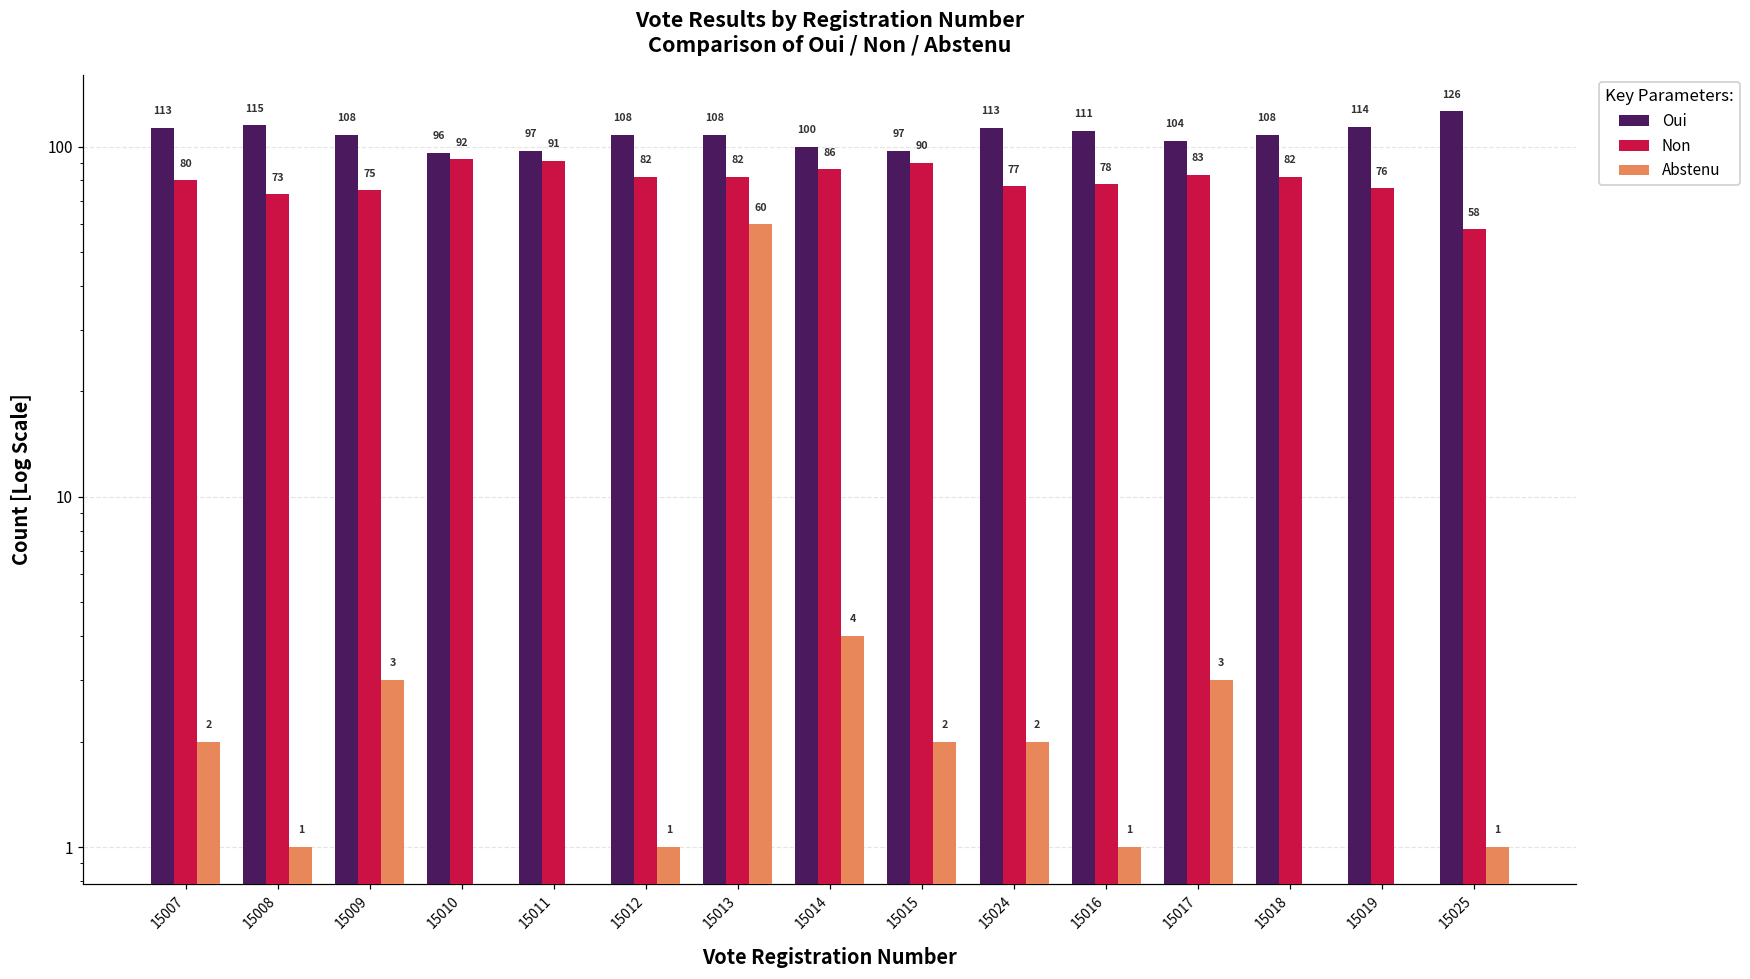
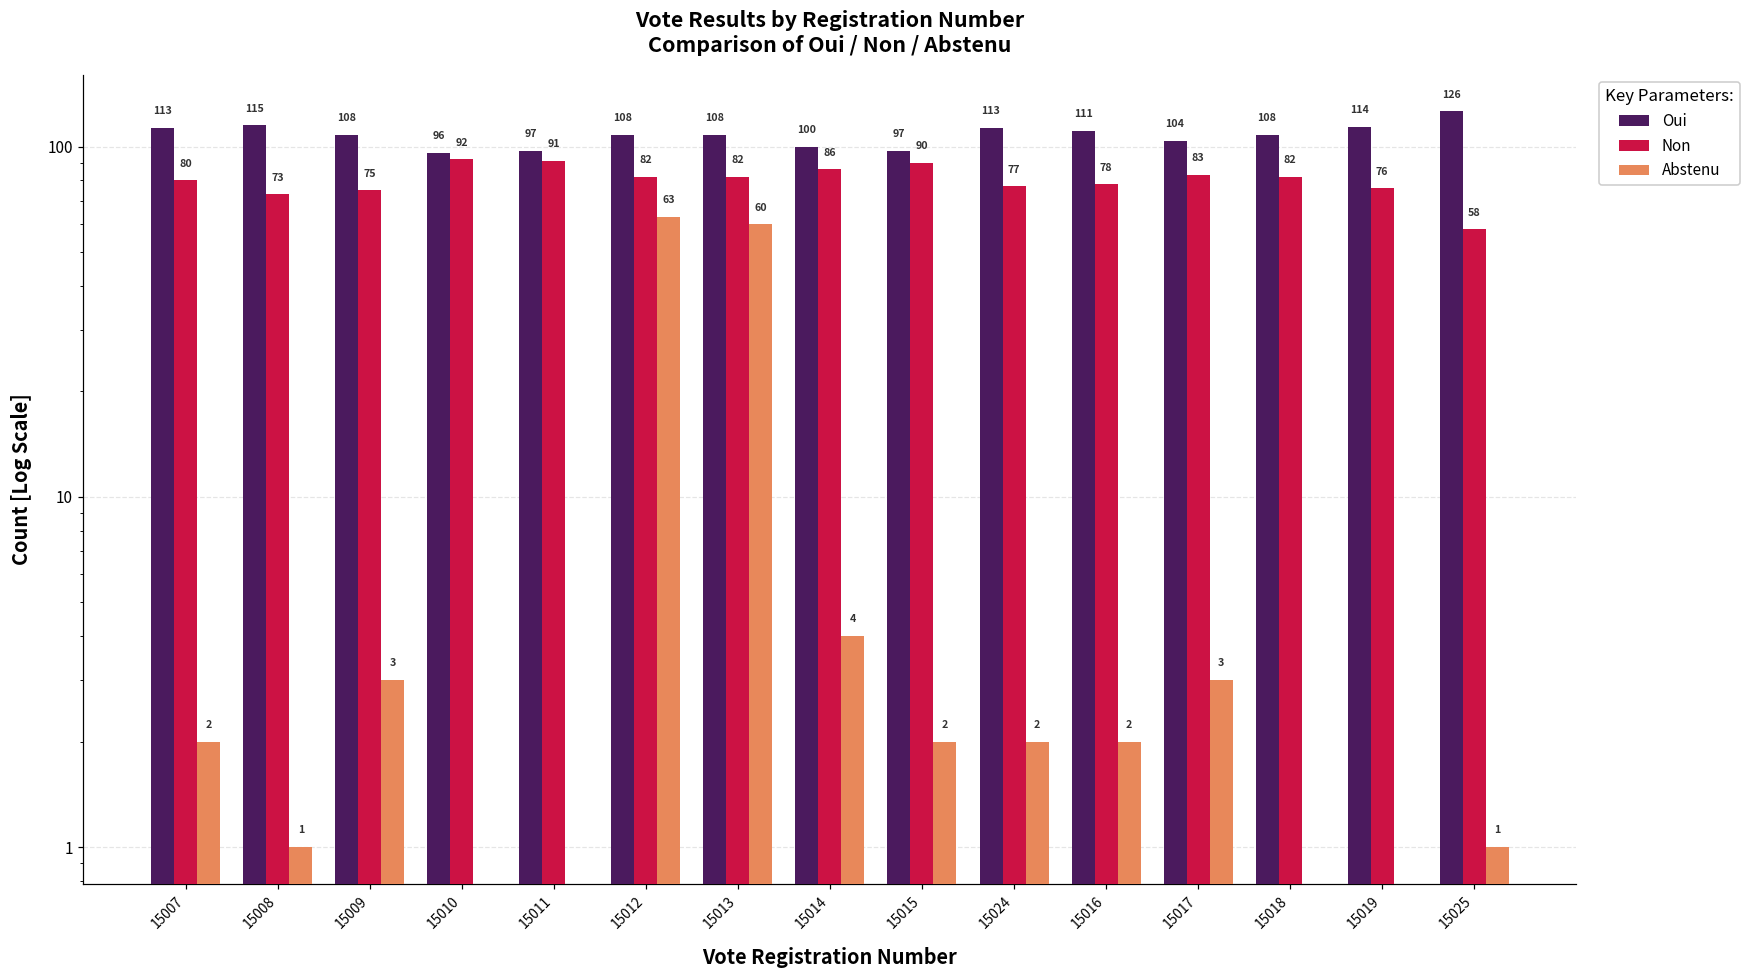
  {
    "Oui": {
      "15007": 113,
      "15008": 115,
      "15009": 108,
      "15010": 96,
      "15011": 97,
      "15012": 108,
      "15013": 108,
      "15014": 100,
      "15015": 97,
      "15024": 113,
      "15016": 111,
      "15017": 104,
      "15018": 108,
      "15019": 114,
      "15025": 126
    },
    "Non": {
      "15007": 80,
      "15008": 73,
      "15009": 75,
      "15010": 92,
      "15011": 91,
      "15012": 82,
      "15013": 82,
      "15014": 86,
      "15015": 90,
      "15024": 77,
      "15016": 78,
      "15017": 83,
      "15018": 82,
      "15019": 76,
      "15025": 58
    },
    "Abstenu": {
      "15007": 2,
      "15008": 1,
      "15009": 3,
-     "15012": 1,
+     "15012": 63,
      "15013": 60,
      "15014": 4,
      "15015": 2,
      "15024": 2,
-     "15016": 1,
+     "15016": 2,
      "15017": 3,
      "15025": 1
    }
  }
